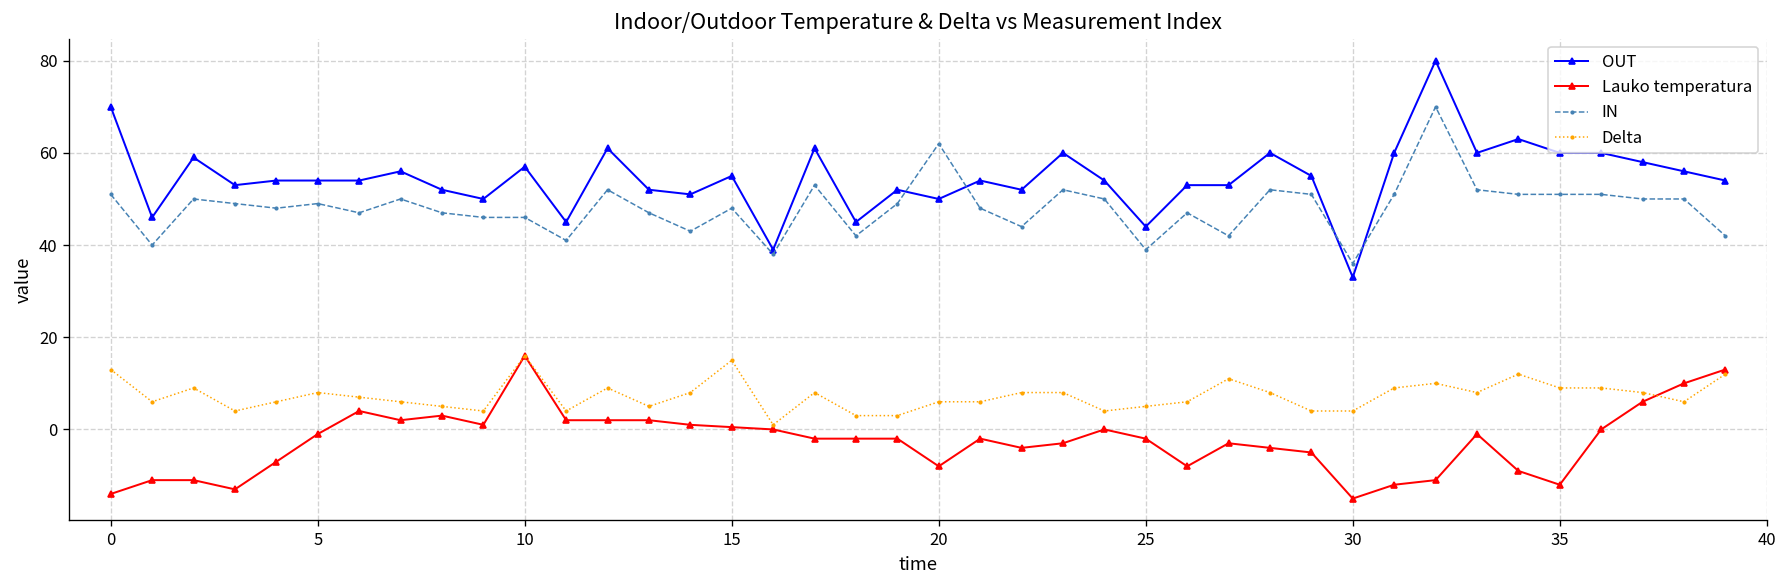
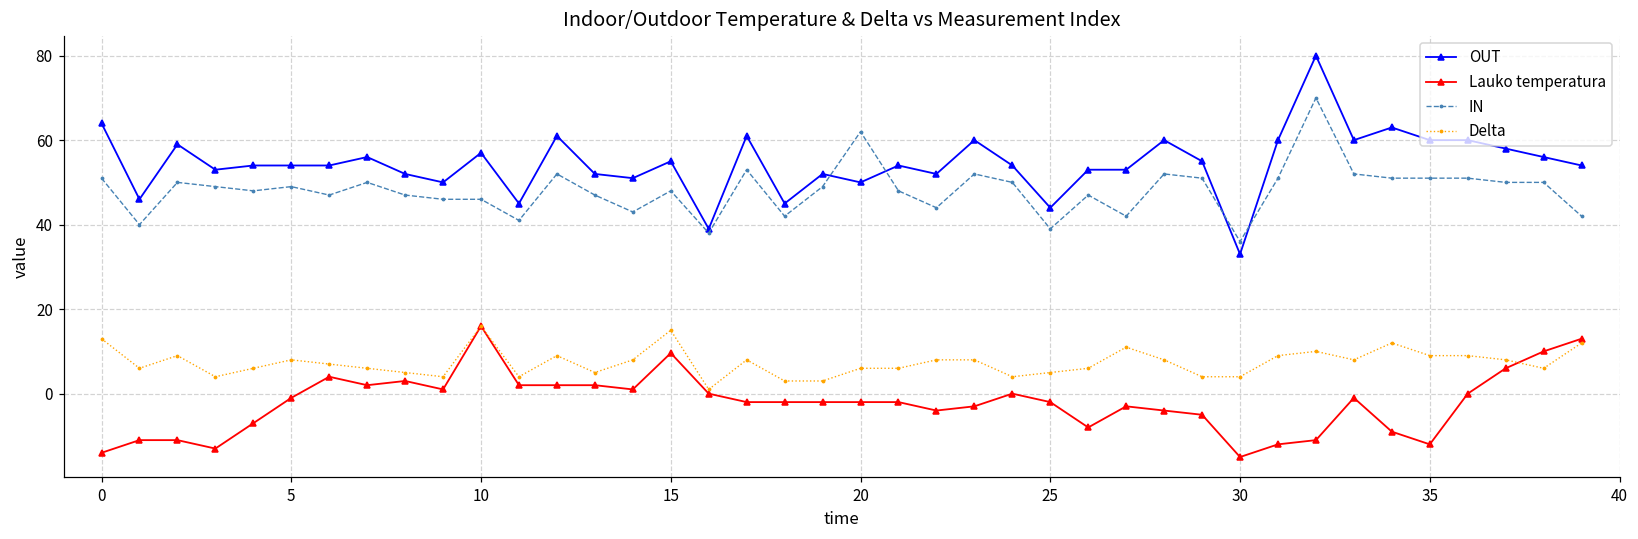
  {
    "OUT": {
-     "0": 70,
+     "0": 64,
      "5": 54,
      "10": 57,
      "15": 55,
      "20": 50,
      "25": 44,
      "30": 33,
      "35": 60
    },
    "Lauko temperatura": {
      "0": -14,
      "5": -1,
-     "15": 1,
-     "20": -8,
+     "15": 10,
+     "20": -2,
      "25": -2,
      "30": -15,
      "35": -12
    },
    "IN": {
      "0": 51,
      "5": 49,
      "10": 46,
      "15": 48,
      "20": 62,
      "25": 39,
      "30": 36,
      "35": 51
    },
    "Delta": {
      "0": 13,
      "5": 8,
      "15": 15,
      "20": 6,
      "25": 5,
      "30": 4,
      "35": 9
    }
  }
